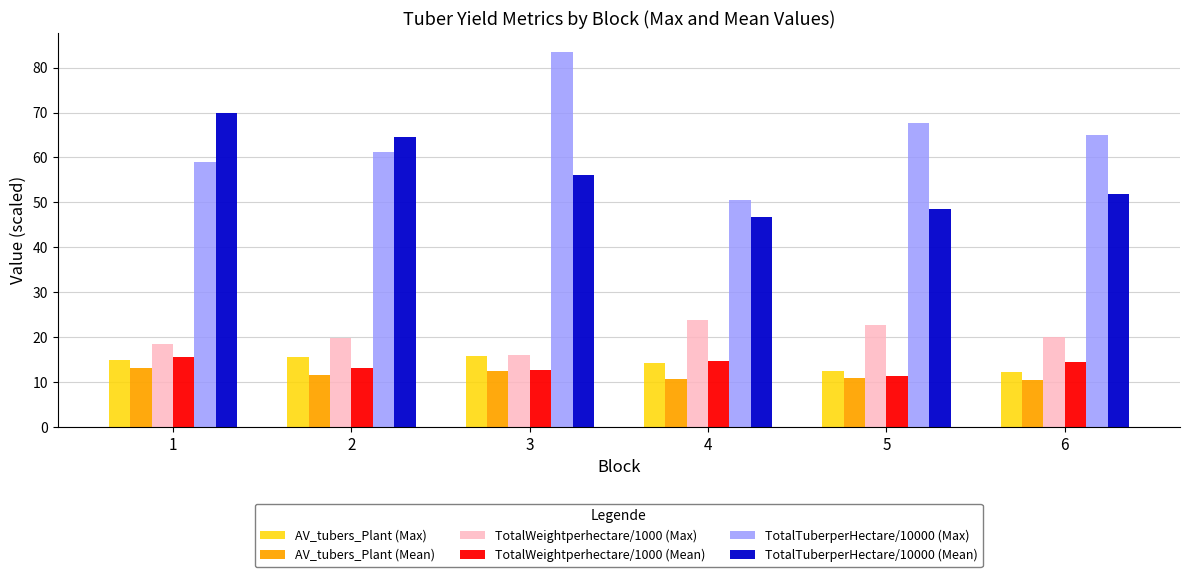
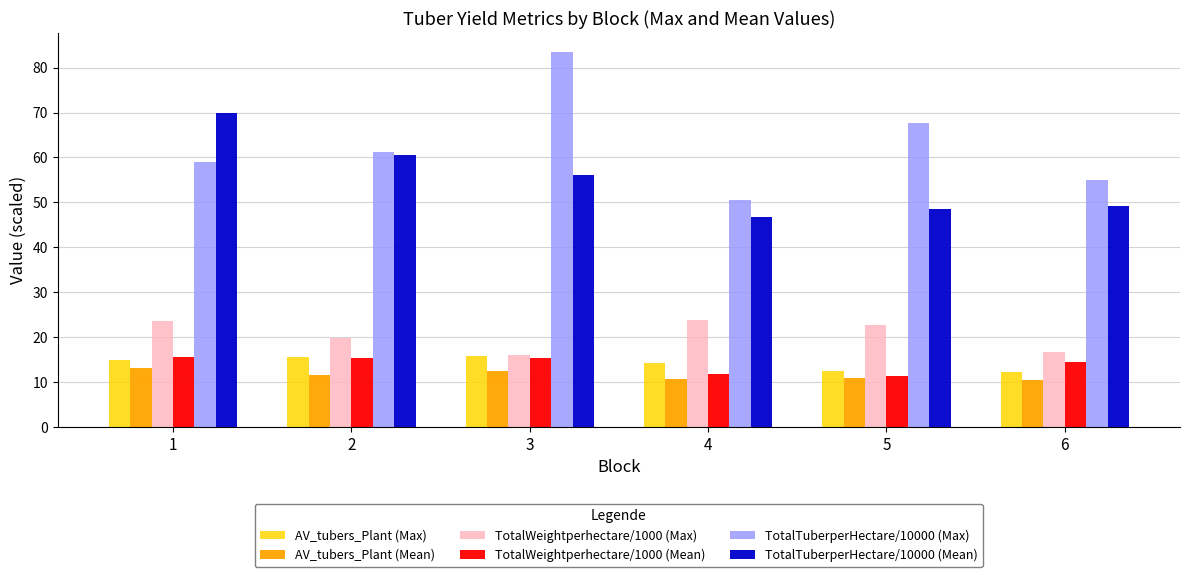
  {
    "TotalWeightperhectare/1000 (Max)": {
-     "1": 18,
+     "1": 23,
      "2": 20,
      "3": 16,
      "4": 24,
      "5": 23,
-     "6": 20
+     "6": 17
    },
    "TotalWeightperhectare/1000 (Mean)": {
      "1": 15,
-     "2": 13,
-     "3": 13,
-     "4": 15,
+     "2": 15,
+     "3": 15,
+     "4": 12,
      "5": 11,
      "6": 14
    },
    "TotalTuberperHectare/10000 (Max)": {
      "1": 59,
      "2": 61,
      "3": 84,
      "4": 50,
      "5": 68,
-     "6": 65
+     "6": 55
    },
    "TotalTuberperHectare/10000 (Mean)": {
      "1": 70,
-     "2": 65,
+     "2": 61,
      "3": 56,
      "4": 47,
      "5": 48,
-     "6": 52
+     "6": 49
    }
  }
